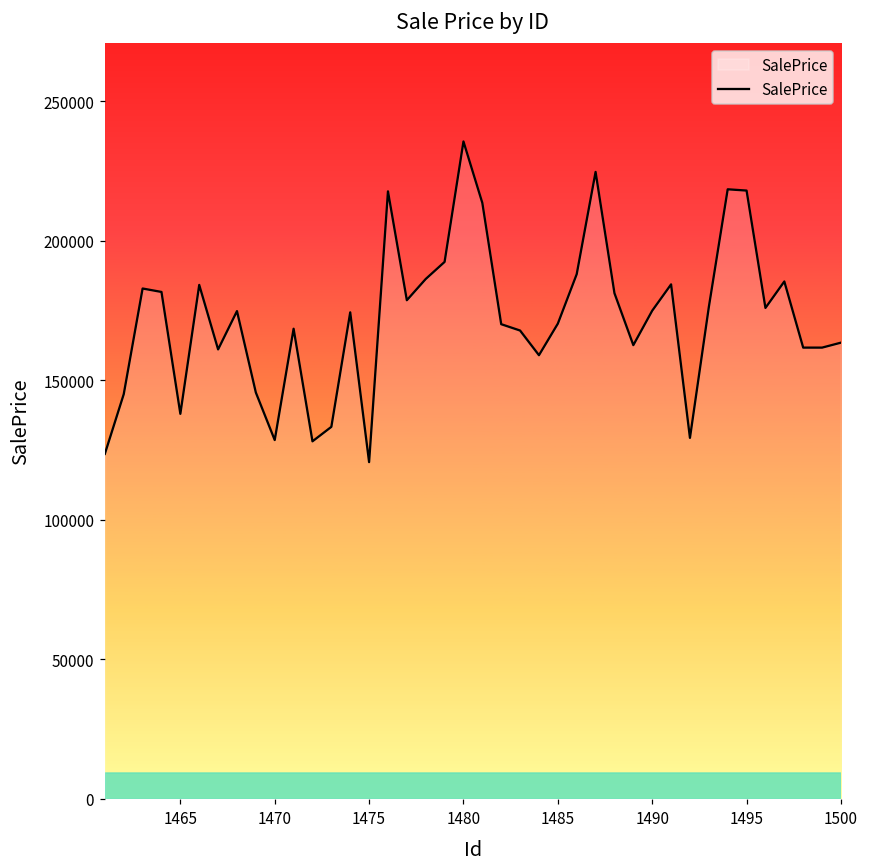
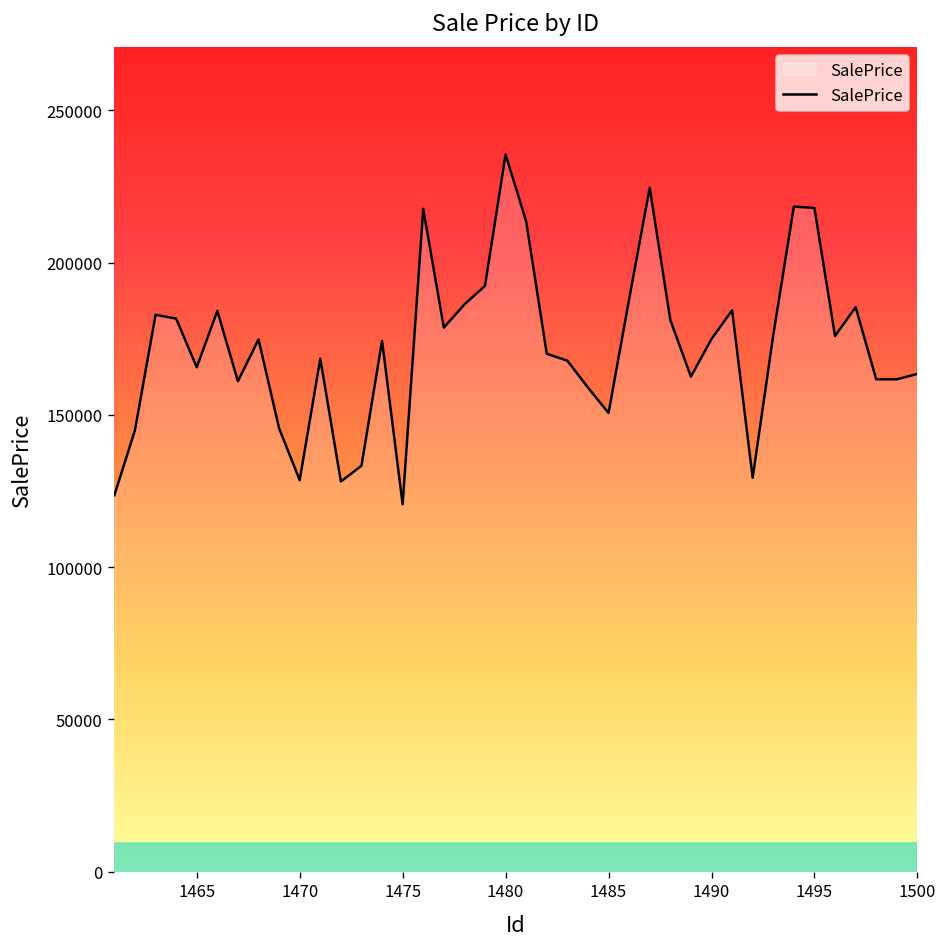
  {
-   "1465": 138000,
+   "1465": 166000,
    "1470": 129000,
    "1475": 121000,
    "1480": 236000,
-   "1485": 170000,
+   "1485": 151000,
    "1490": 175000,
    "1495": 218000,
    "1500": 163000
  }
